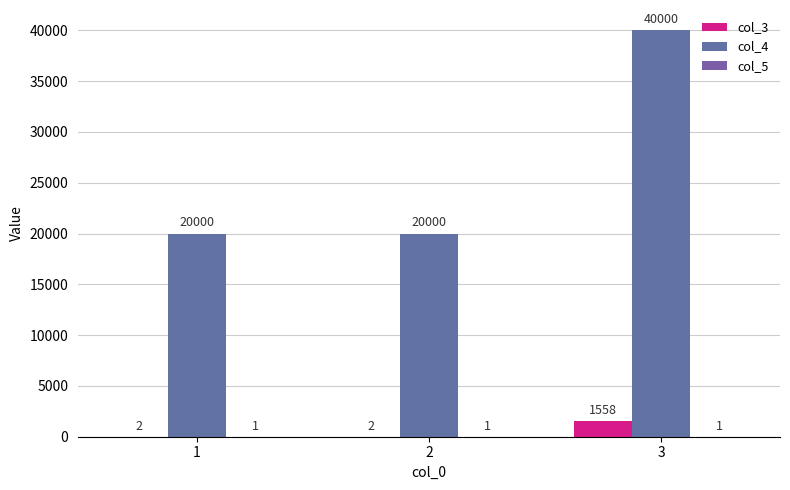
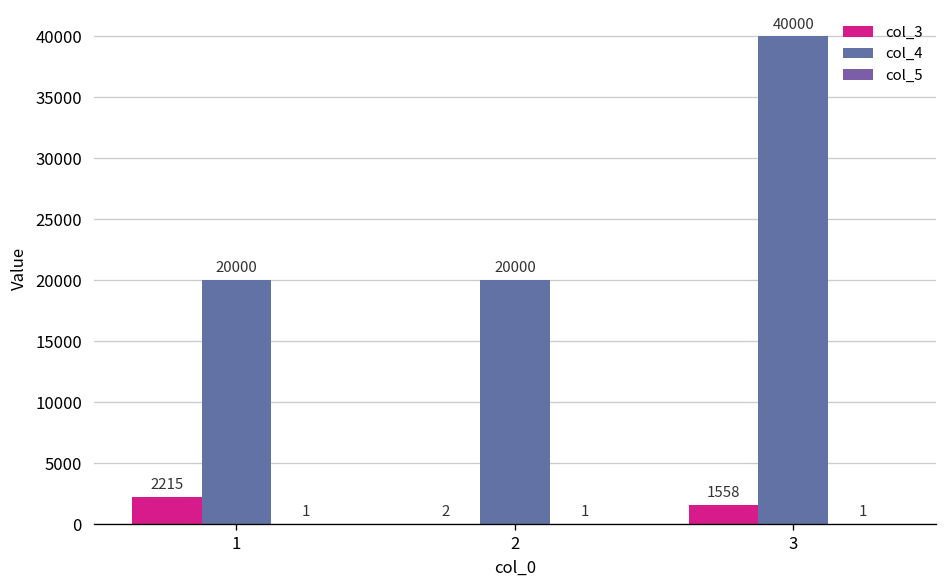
  {
    "col_3": {
-     "1": 2,
+     "1": 2215,
      "2": 2,
      "3": 1558
    }
  }
